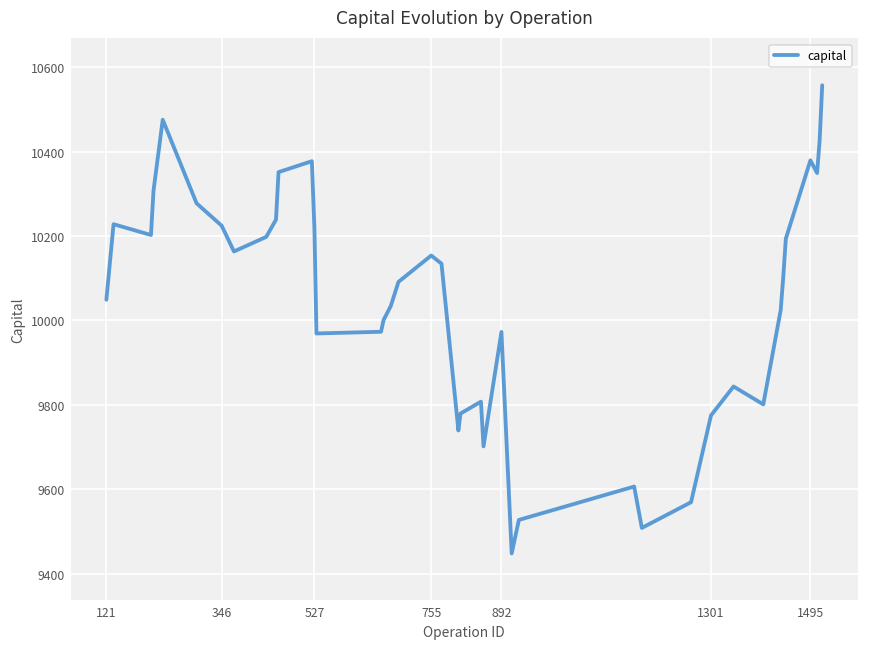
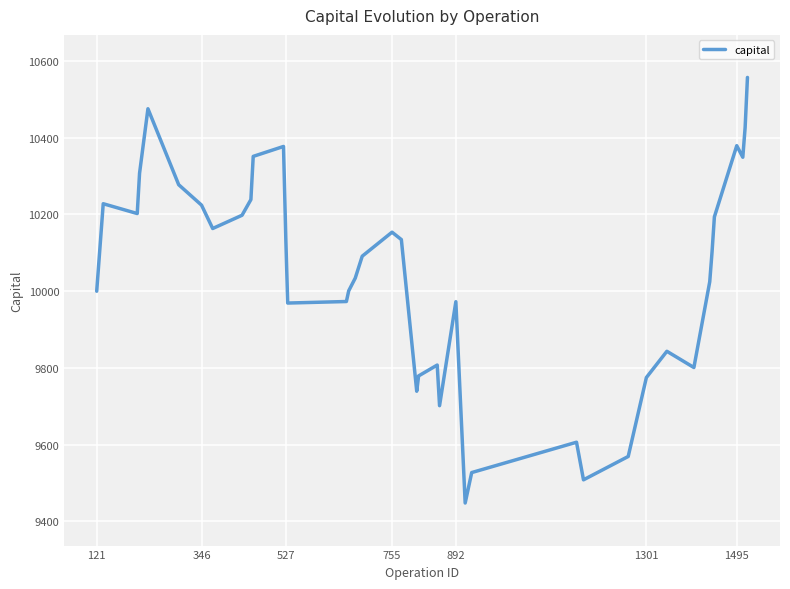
  {
-   "121": 10050,
+   "121": 10000,
    "346": 10220,
-   "527": 10220,
+   "527": 10130,
    "755": 10150,
    "892": 9970,
    "1301": 9780,
    "1495": 10380
  }
